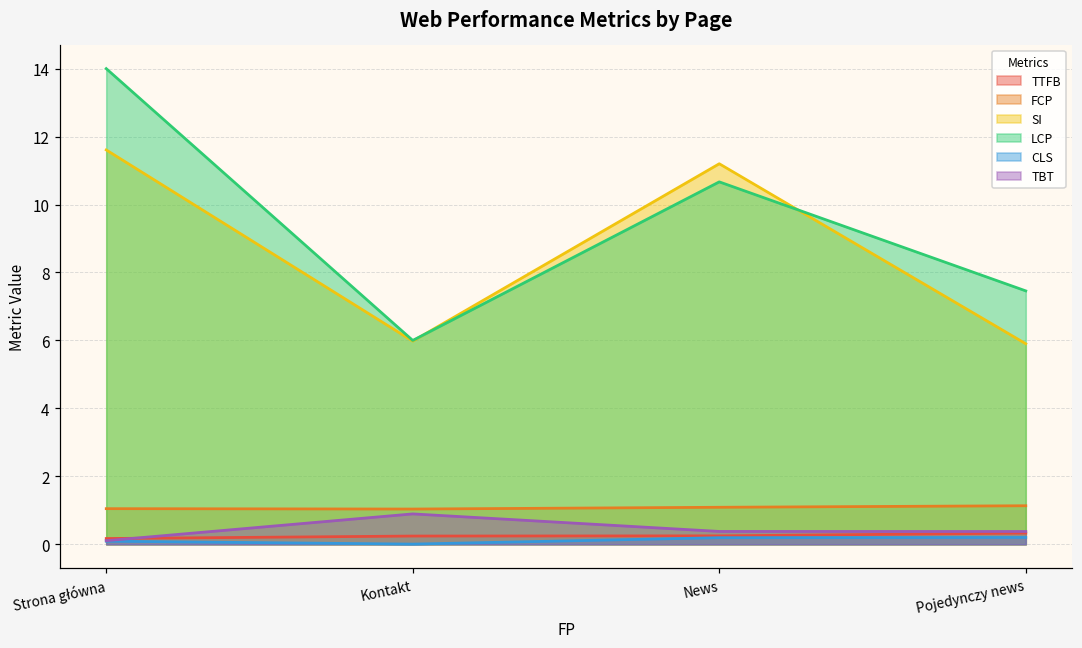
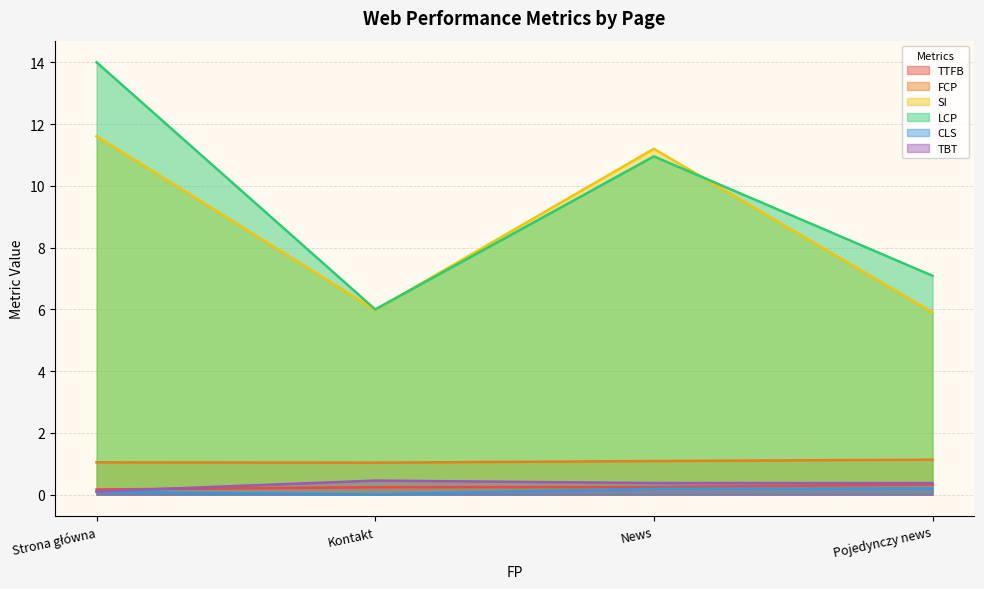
  {
    "LCP": {
      "Strona główna": 14.0,
-     "News": 10.7,
-     "Pojedynczy news": 7.5
+     "News": 11.0,
+     "Pojedynczy news": 7.1
    },
    "CLS": {
      "Kontakt": 0.0,
      "Pojedynczy news": 0.2
    },
    "TBT": {
-     "Kontakt": 0.9,
+     "Kontakt": 0.5,
      "News": 0.4
    }
  }
